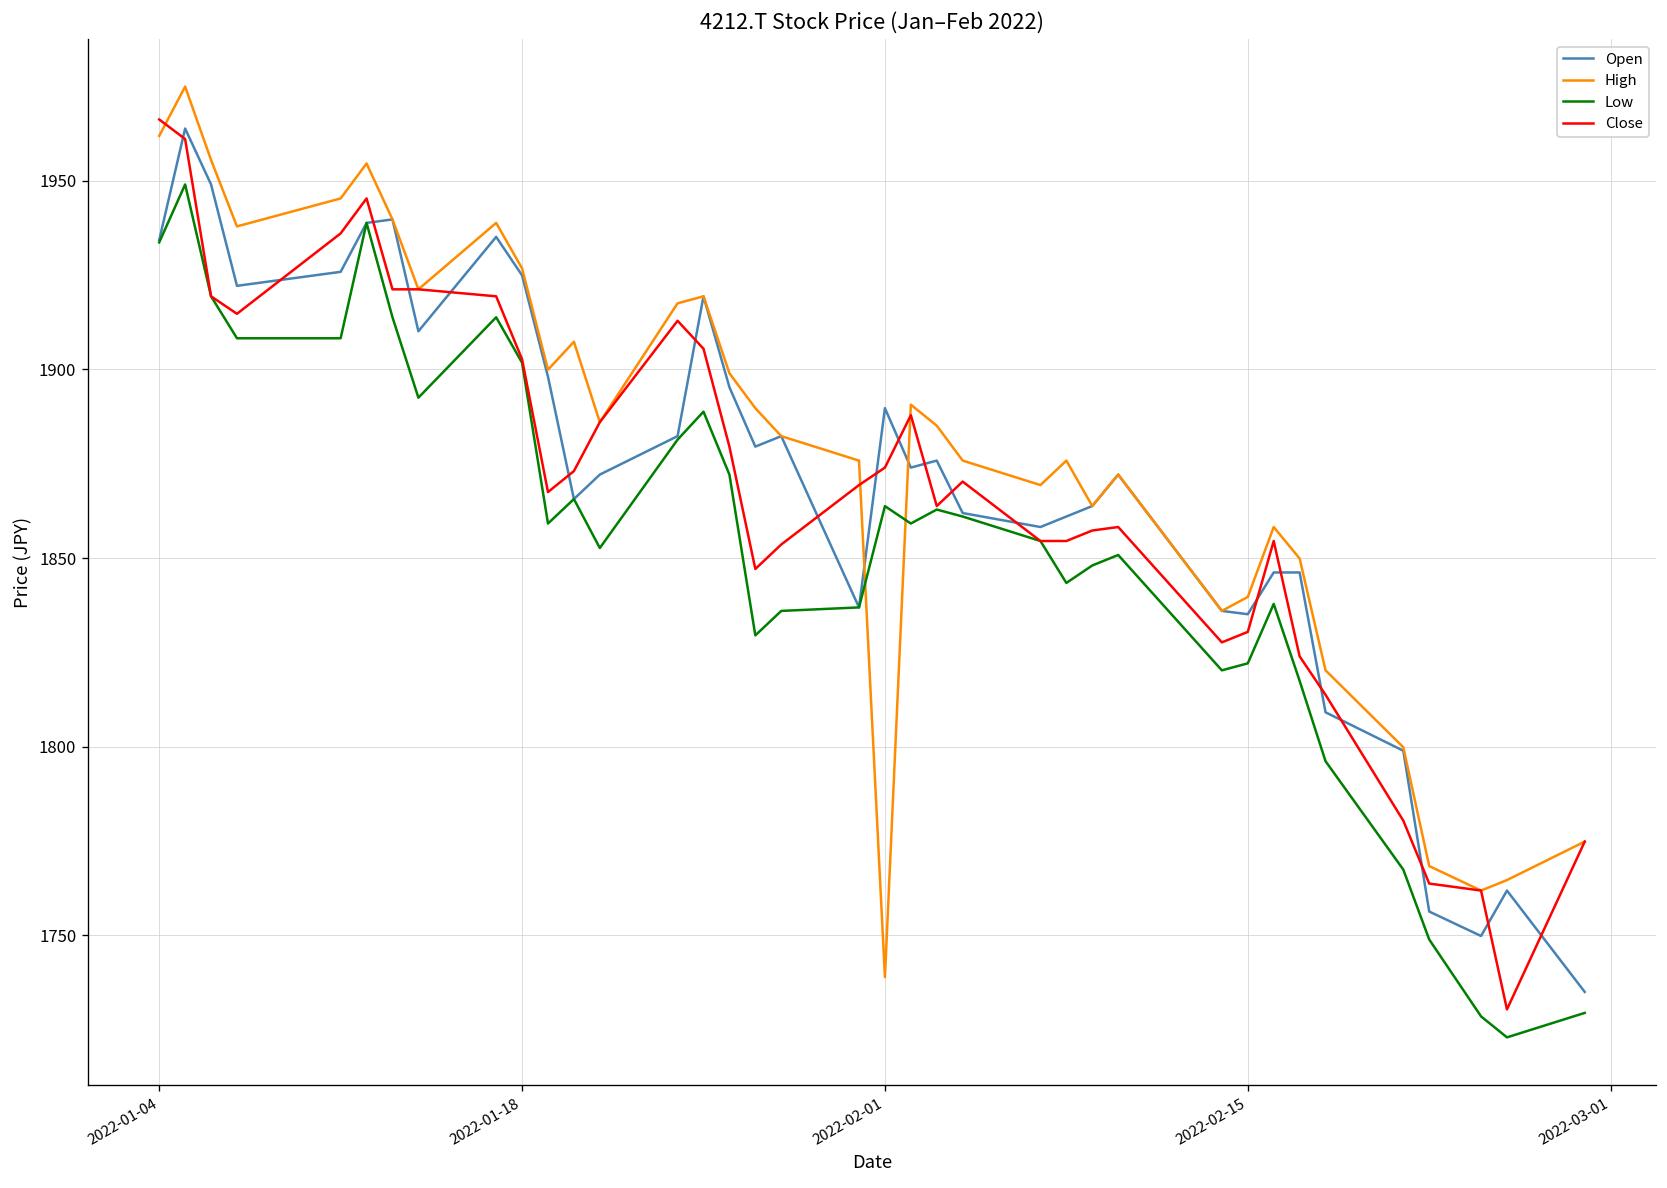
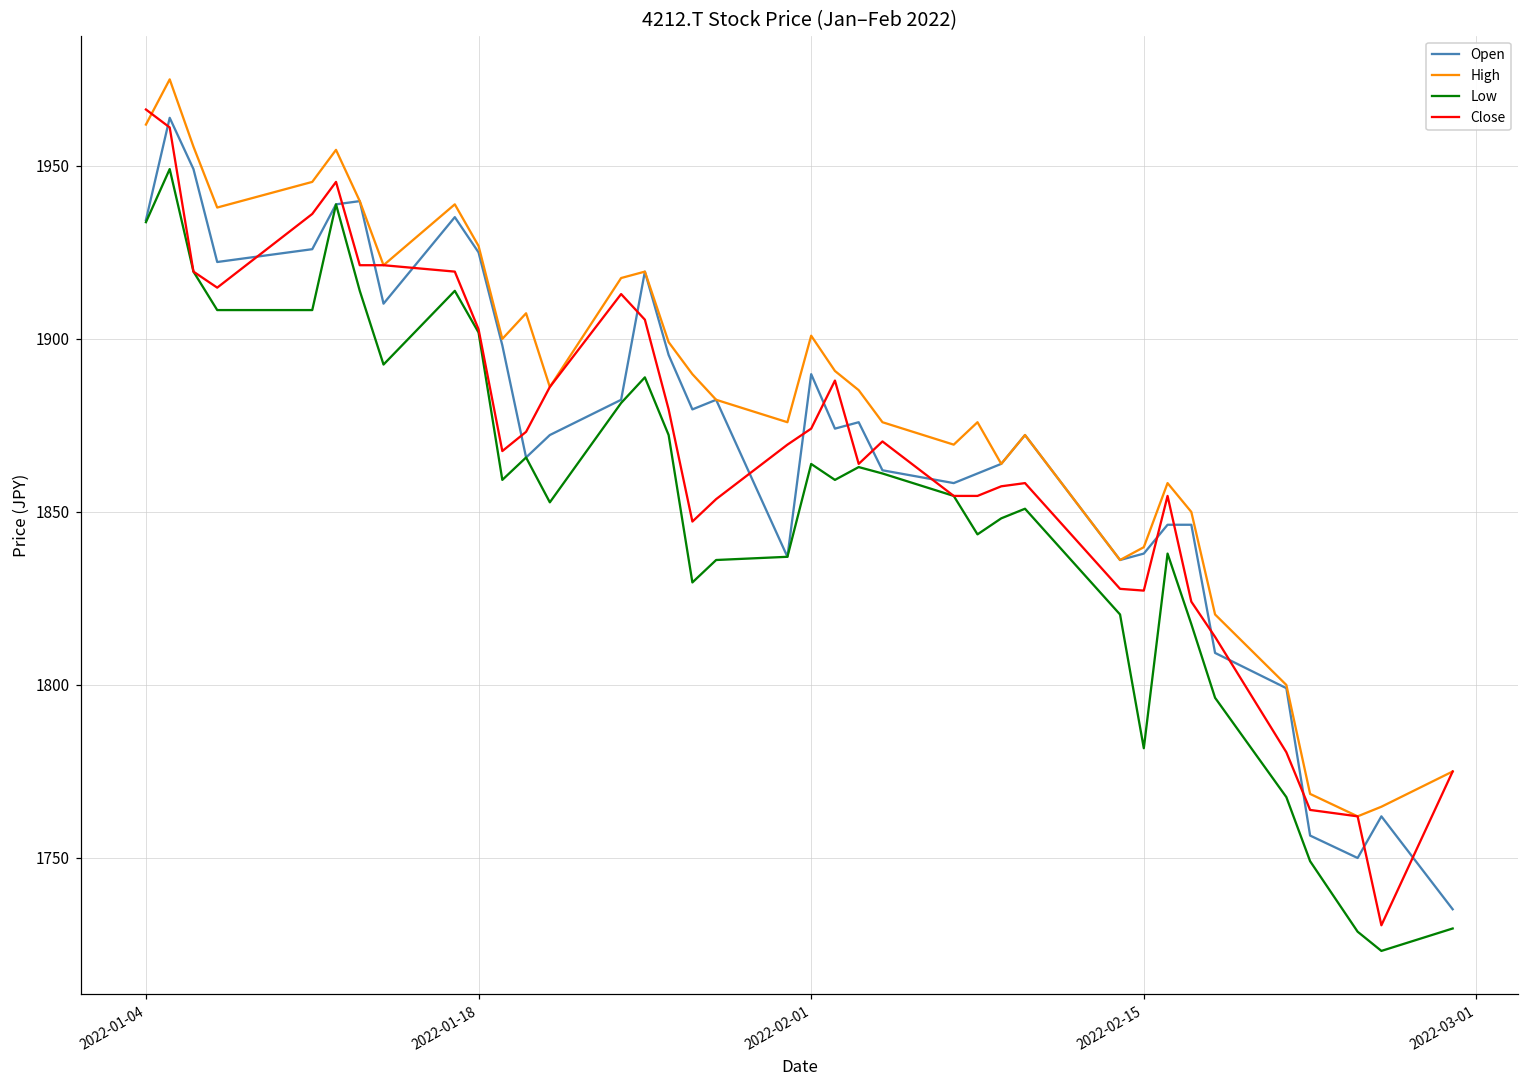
  {
    "Open": {
      "2022-01-18": 1925,
      "2022-02-01": 1890,
-     "2022-02-15": 1835
+     "2022-02-15": 1838
    },
    "High": {
      "2022-01-04": 1962,
      "2022-01-18": 1927,
-     "2022-02-01": 1739,
+     "2022-02-01": 1901,
      "2022-02-15": 1840
    },
    "Low": {
      "2022-01-18": 1902,
      "2022-02-01": 1864,
-     "2022-02-15": 1822
+     "2022-02-15": 1782
    },
    "Close": {
      "2022-01-04": 1966,
      "2022-01-18": 1903,
      "2022-02-01": 1874,
-     "2022-02-15": 1830
+     "2022-02-15": 1827
    }
  }
